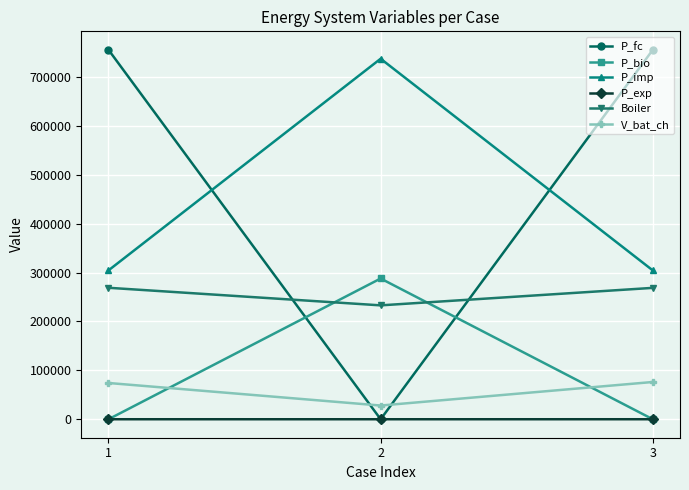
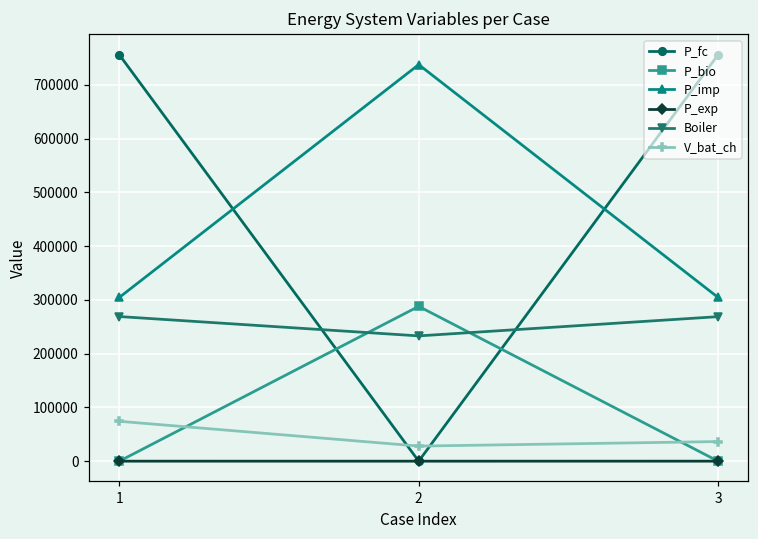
  {
    "V_bat_ch": {
      "1": 70000,
      "2": 30000,
-     "3": 80000
+     "3": 40000
    }
  }
